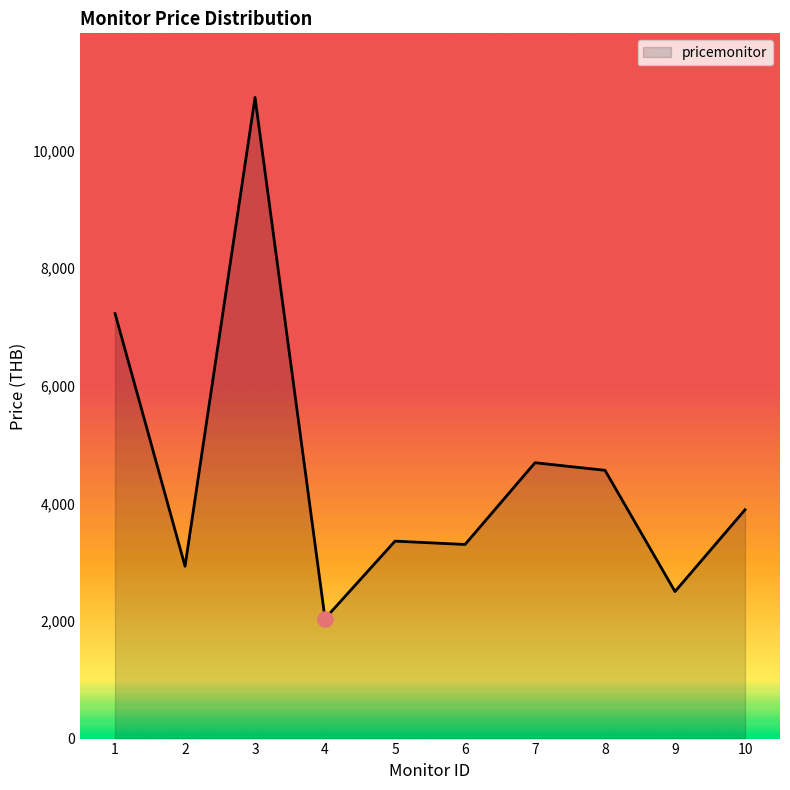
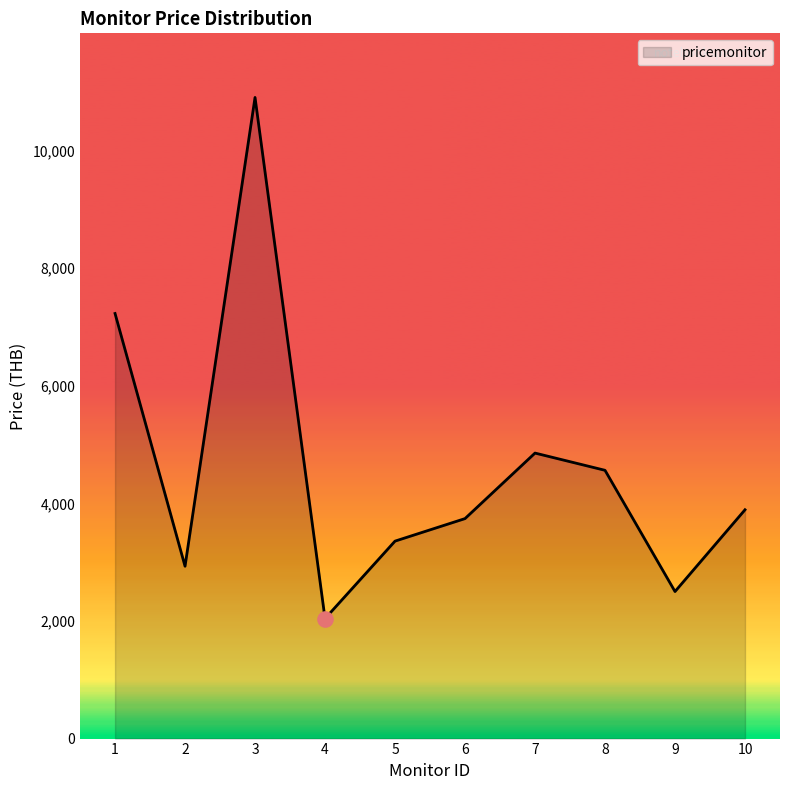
  {
    "pricemonitor": {
      "1": "7,200",
      "2": "2,900",
      "3": "10,900",
      "5": "3,400",
-     "6": "3,300",
-     "7": "4,700",
+     "6": "3,700",
+     "7": "4,900",
      "8": "4,600",
      "9": "2,500",
      "10": "3,900"
    }
  }
